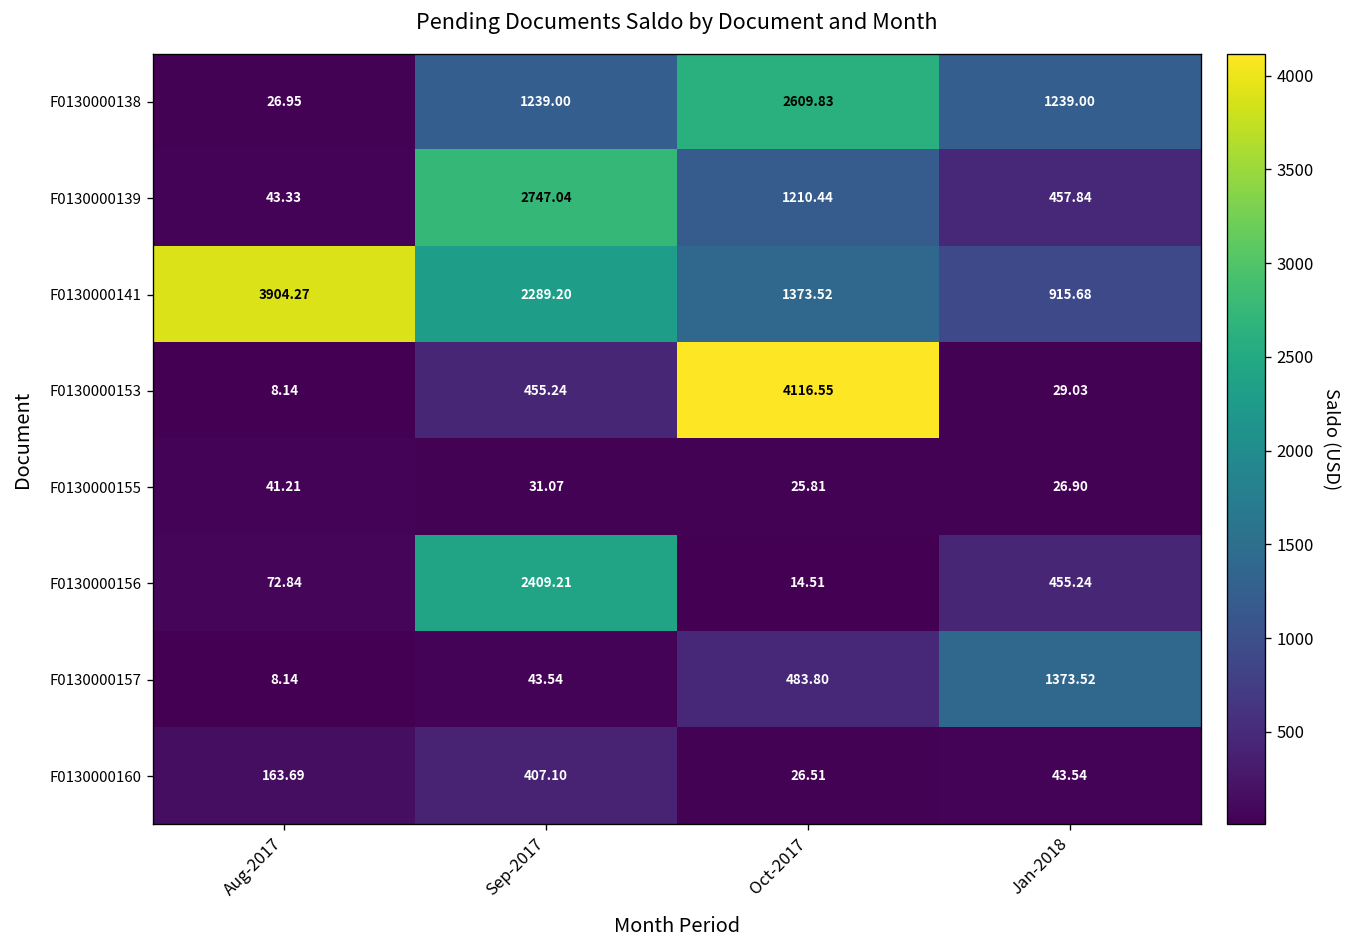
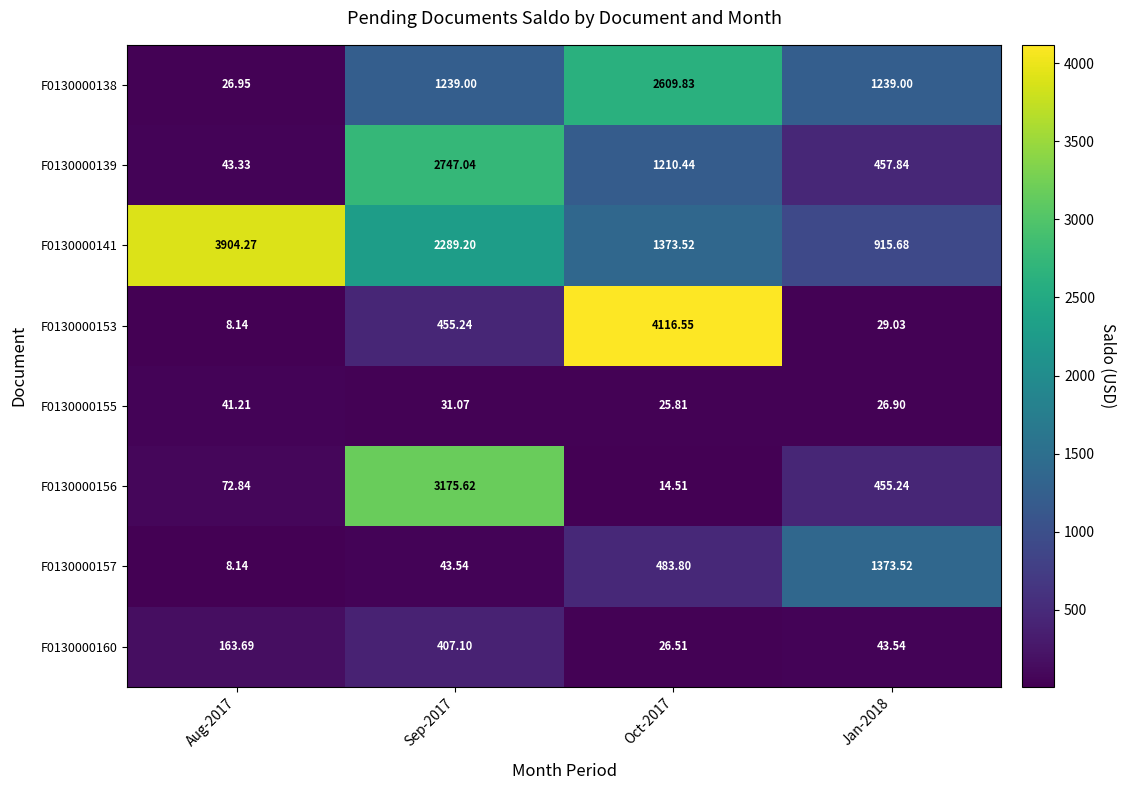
  {
    "F0130000138": {
      "Aug-2017": 26.95,
      "Sep-2017": 1239.00,
      "Oct-2017": 2609.83,
      "Jan-2018": 1239.00
    },
    "F0130000139": {
      "Aug-2017": 43.33,
      "Sep-2017": 2747.04,
      "Oct-2017": 1210.44,
      "Jan-2018": 457.84
    },
    "F0130000141": {
      "Aug-2017": 3904.27,
      "Sep-2017": 2289.20,
      "Oct-2017": 1373.52,
      "Jan-2018": 915.68
    },
    "F0130000153": {
      "Aug-2017": 8.14,
      "Sep-2017": 455.24,
      "Oct-2017": 4116.55,
      "Jan-2018": 29.03
    },
    "F0130000155": {
      "Aug-2017": 41.21,
      "Sep-2017": 31.07,
      "Oct-2017": 25.81,
      "Jan-2018": 26.90
    },
    "F0130000156": {
      "Aug-2017": 72.84,
-     "Sep-2017": 2409.21,
+     "Sep-2017": 3175.62,
      "Oct-2017": 14.51,
      "Jan-2018": 455.24
    },
    "F0130000157": {
      "Aug-2017": 8.14,
      "Sep-2017": 43.54,
      "Oct-2017": 483.80,
      "Jan-2018": 1373.52
    },
    "F0130000160": {
      "Aug-2017": 163.69,
      "Sep-2017": 407.10,
      "Oct-2017": 26.51,
      "Jan-2018": 43.54
    }
  }
